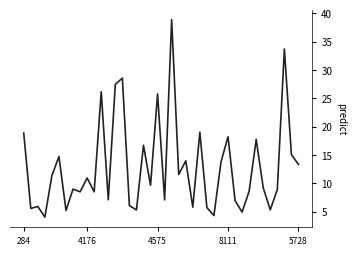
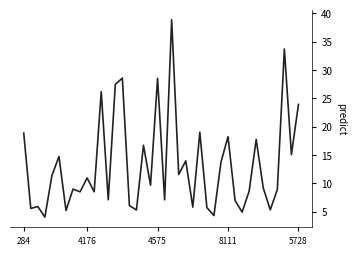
  {
    "284": 19,
    "4176": 11,
-   "4575": 26,
+   "4575": 29,
    "8111": 18,
-   "5728": 13
+   "5728": 24
  }
